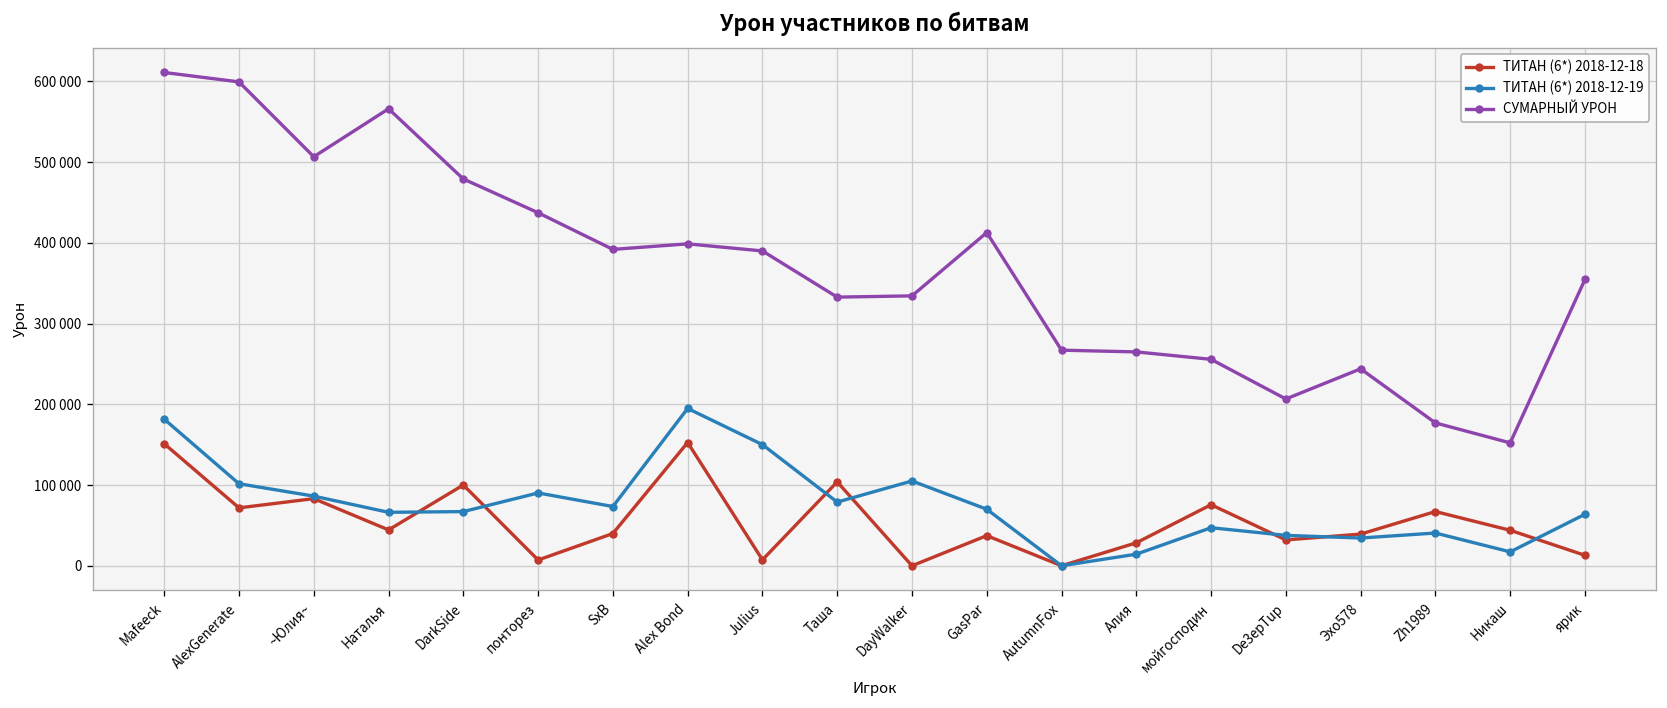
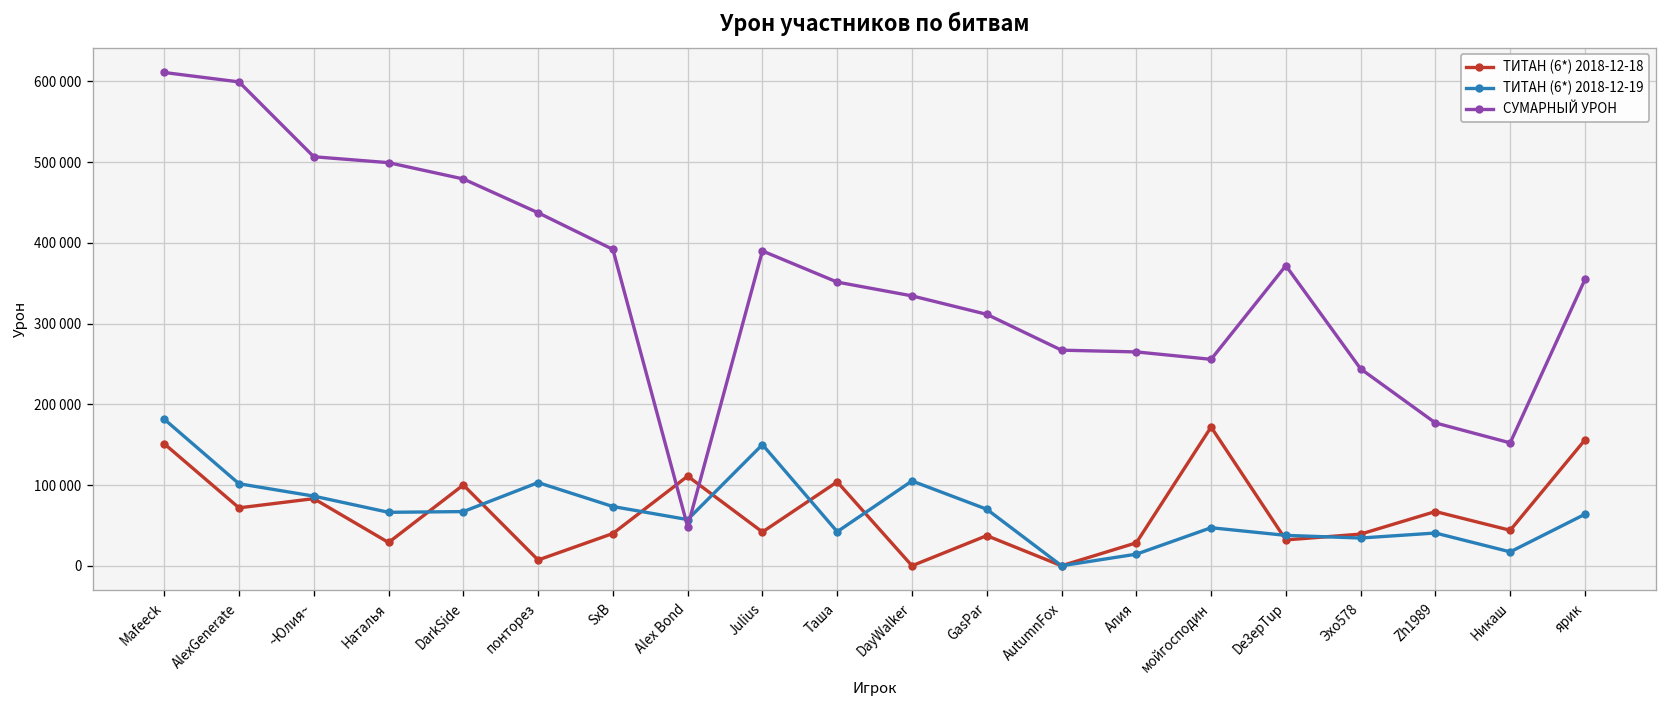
  {
    "ТИТАН (6*) 2018-12-18": {
      "Mafeeck": 150000,
      "AlexGenerate": 70000,
-     "Наталья": 40000,
+     "Наталья": 30000,
      "DarkSide": 100000,
      "понторез": 10000,
      "SxB": 40000,
-     "Alex Bond": 150000,
-     "Julius": 10000,
+     "Alex Bond": 110000,
+     "Julius": 40000,
      "Таша": 100000,
      "DayWalker": 0,
      "GasPar": 40000,
      "Алия": 30000,
-     "мойгосподин": 80000,
+     "мойгосподин": 170000,
      "De3epTup": 30000,
      "Эхо578": 40000,
      "Zh1989": 70000,
      "Никаш": 40000,
-     "ярик": 10000
+     "ярик": 160000
    },
    "ТИТАН (6*) 2018-12-19": {
      "Mafeeck": 180000,
      "AlexGenerate": 100000,
      "Наталья": 70000,
      "DarkSide": 70000,
-     "понторез": 90000,
+     "понторез": 100000,
      "SxB": 70000,
-     "Alex Bond": 190000,
+     "Alex Bond": 60000,
      "Julius": 150000,
-     "Таша": 80000,
+     "Таша": 40000,
      "DayWalker": 110000,
      "GasPar": 70000,
      "Алия": 10000,
      "мойгосподин": 50000,
      "De3epTup": 40000,
      "Эхо578": 30000,
      "Zh1989": 40000,
      "Никаш": 20000,
      "ярик": 60000
    },
    "СУМАРНЫЙ УРОН": {
      "Mafeeck": 610000,
      "AlexGenerate": 600000,
      "~Юлия~": 510000,
-     "Наталья": 570000,
+     "Наталья": 500000,
      "DarkSide": 480000,
      "понторез": 440000,
      "SxB": 390000,
-     "Alex Bond": 400000,
+     "Alex Bond": 50000,
      "Julius": 390000,
-     "Таша": 330000,
+     "Таша": 350000,
      "DayWalker": 330000,
-     "GasPar": 410000,
+     "GasPar": 310000,
      "AutumnFox": 270000,
      "Алия": 260000,
      "мойгосподин": 260000,
-     "De3epTup": 210000,
+     "De3epTup": 370000,
      "Эхо578": 240000,
      "Zh1989": 180000,
      "Никаш": 150000,
      "ярик": 350000
    }
  }
